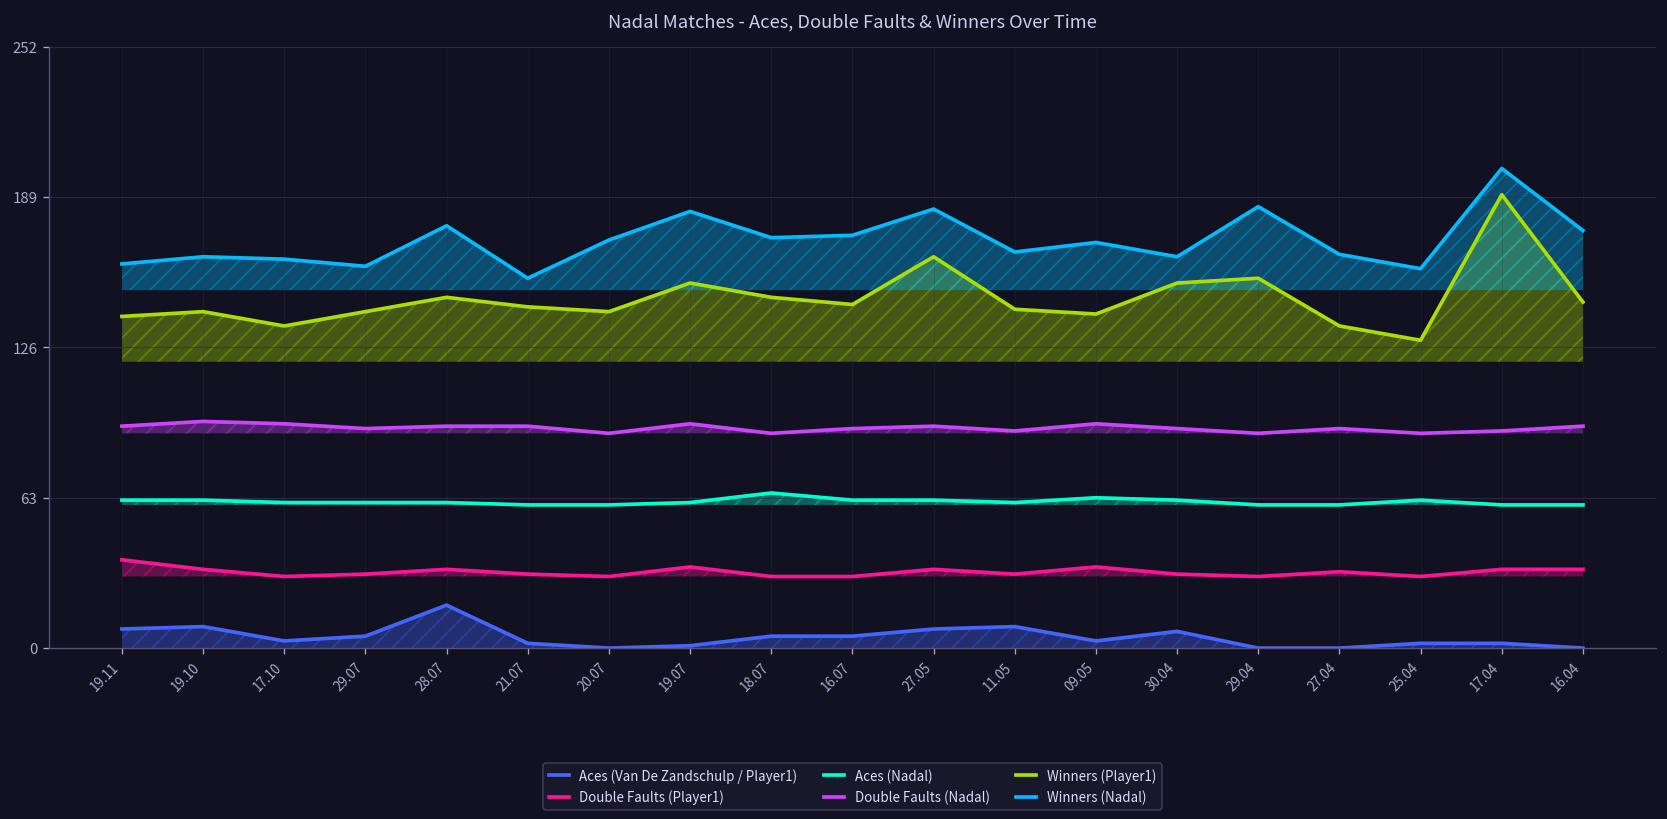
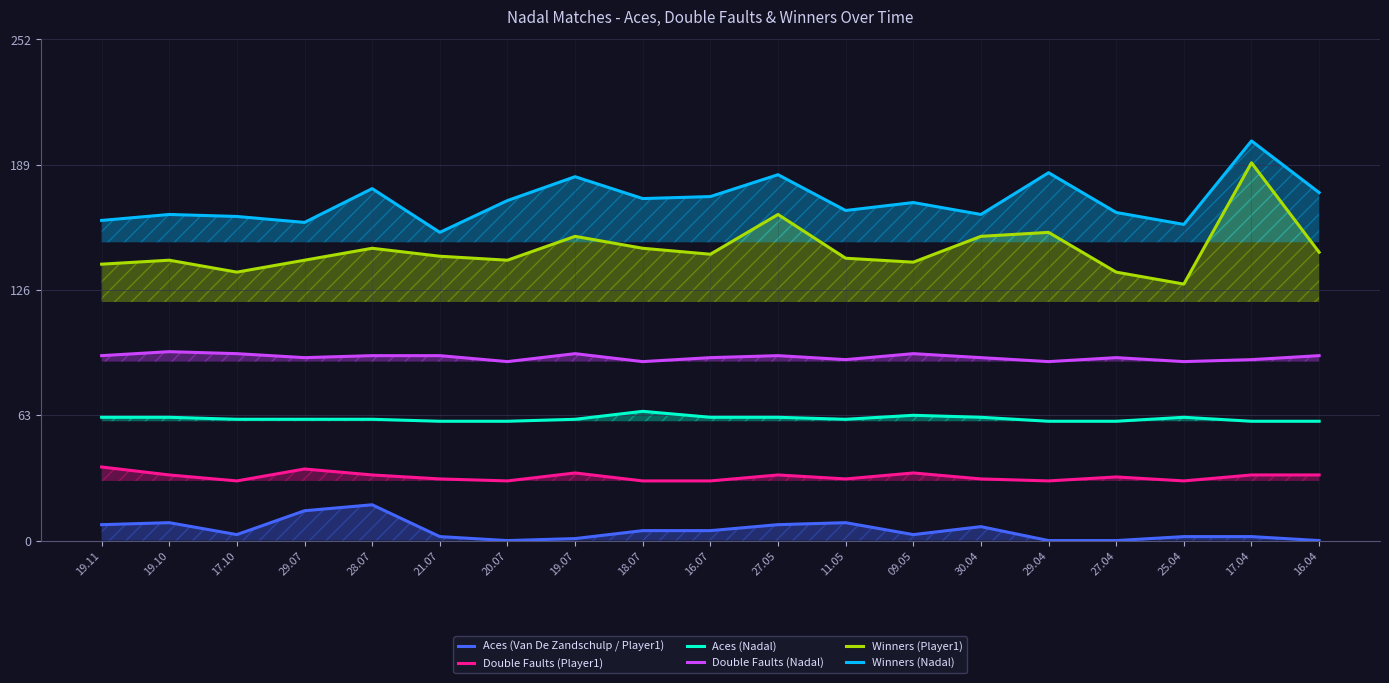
  {
    "Aces (Van De Zandschulp / Player1)": {
      "19.11": 8,
      "19.10": 9,
      "17.10": 3,
-     "29.07": 5,
+     "29.07": 15,
      "28.07": 18,
      "21.07": 2,
      "20.07": 0,
      "19.07": 1,
      "18.07": 5,
      "16.07": 5,
      "27.05": 8,
      "11.05": 9,
      "09.05": 3,
      "30.04": 7,
      "29.04": 0,
      "27.04": 0,
      "25.04": 2,
      "17.04": 2,
      "16.04": 0
    },
    "Double Faults (Player1)": {
      "19.11": 37,
      "19.10": 33,
      "17.10": 30,
-     "29.07": 31,
+     "29.07": 36,
      "28.07": 33,
      "21.07": 31,
      "20.07": 30,
      "19.07": 34,
      "18.07": 30,
      "16.07": 30,
      "27.05": 33,
      "11.05": 31,
      "09.05": 34,
      "30.04": 31,
      "29.04": 30,
      "27.04": 32,
      "25.04": 30,
      "17.04": 33,
      "16.04": 33
    },
    "Aces (Nadal)": {
      "19.11": 62,
      "19.10": 62,
      "17.10": 61,
      "29.07": 61,
      "28.07": 61,
      "21.07": 60,
      "20.07": 60,
      "19.07": 61,
      "18.07": 65,
      "16.07": 62,
      "27.05": 62,
      "11.05": 61,
      "09.05": 63,
      "30.04": 62,
      "29.04": 60,
      "27.04": 60,
      "25.04": 62,
      "17.04": 60,
      "16.04": 60
    },
    "Double Faults (Nadal)": {
      "19.11": 93,
      "19.10": 95,
      "17.10": 94,
      "29.07": 92,
      "28.07": 93,
      "21.07": 93,
      "20.07": 90,
      "19.07": 94,
      "18.07": 90,
      "16.07": 92,
      "27.05": 93,
      "11.05": 91,
      "09.05": 94,
      "30.04": 92,
      "29.04": 90,
      "27.04": 92,
      "25.04": 90,
      "17.04": 91,
      "16.04": 93
    },
    "Winners (Player1)": {
      "19.11": 139,
      "19.10": 141,
      "17.10": 135,
      "29.07": 141,
      "28.07": 147,
      "21.07": 143,
      "20.07": 141,
      "19.07": 153,
      "18.07": 147,
      "16.07": 144,
      "27.05": 164,
      "11.05": 142,
      "09.05": 140,
      "30.04": 153,
      "29.04": 155,
      "27.04": 135,
      "25.04": 129,
      "17.04": 190,
      "16.04": 145
    },
    "Winners (Nadal)": {
      "19.11": 161,
      "19.10": 164,
      "17.10": 163,
      "29.07": 160,
      "28.07": 177,
      "21.07": 155,
      "20.07": 171,
      "19.07": 183,
      "18.07": 172,
      "16.07": 173,
      "27.05": 184,
      "11.05": 166,
      "09.05": 170,
      "30.04": 164,
      "29.04": 185,
      "27.04": 165,
      "25.04": 159,
      "17.04": 201,
      "16.04": 175
    }
  }
